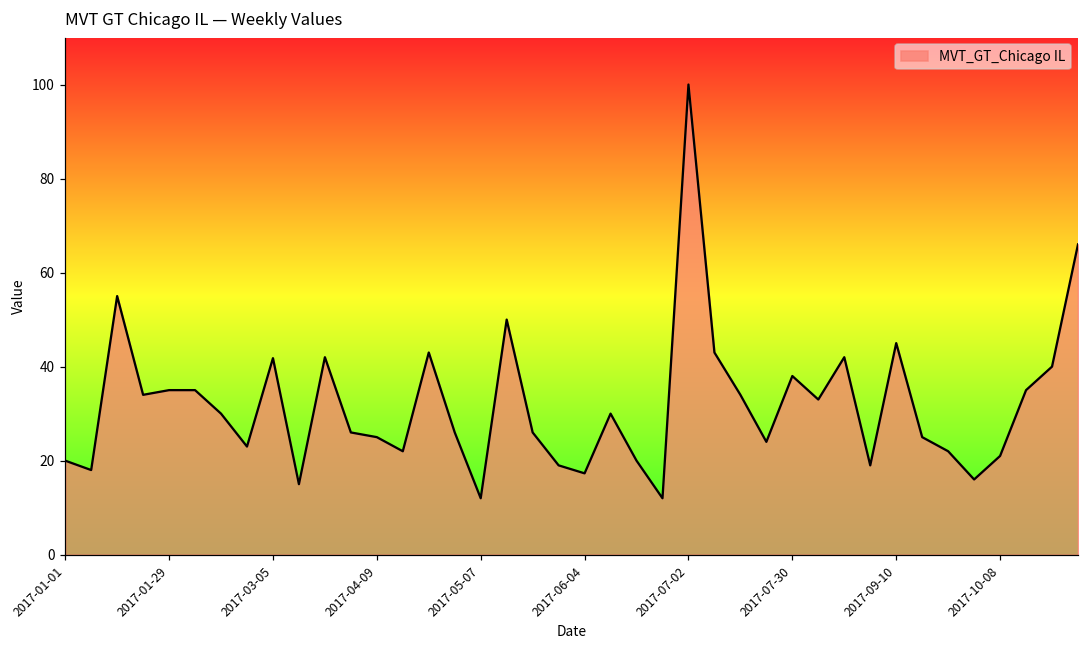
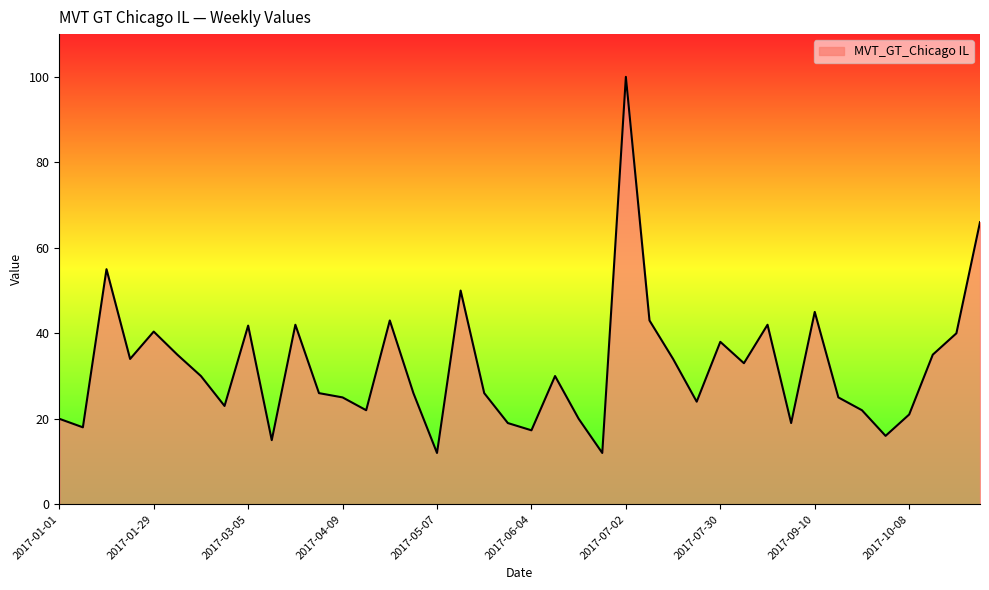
  {
    "2017-01-01": 20,
-   "2017-01-29": 35,
+   "2017-01-29": 40,
    "2017-03-05": 42,
    "2017-04-09": 25,
    "2017-05-07": 12,
    "2017-06-04": 17,
    "2017-07-02": 100,
    "2017-07-30": 38,
    "2017-09-10": 45,
    "2017-10-08": 21
  }
